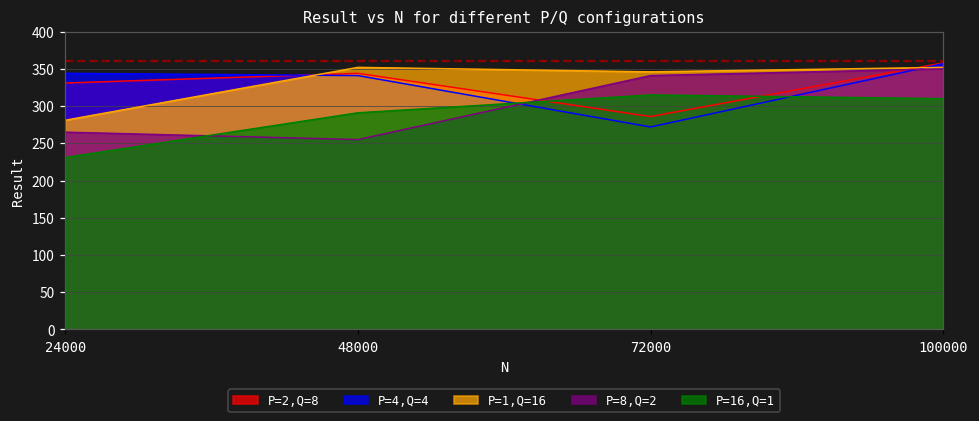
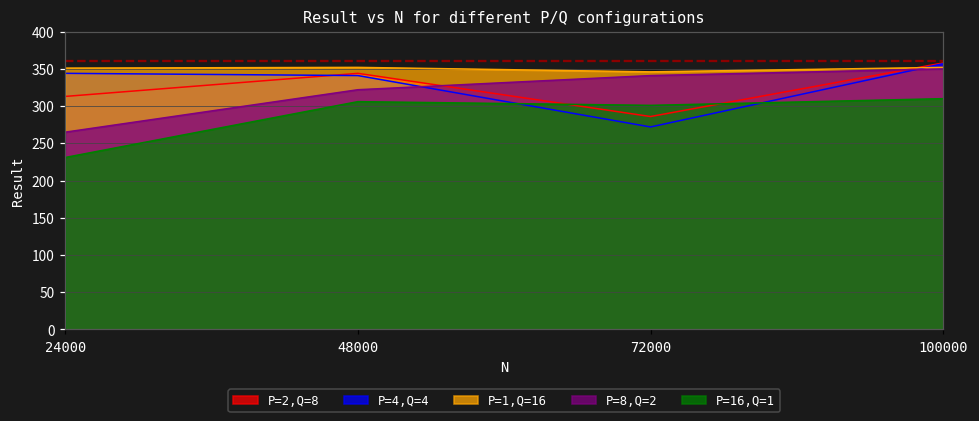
  {
    "P=2,Q=8": {
-     "24000": 330,
+     "24000": 310,
      "72000": 290
    },
    "P=4,Q=4": {
      "24000": 340,
      "72000": 270
    },
    "P=1,Q=16": {
-     "24000": 280,
+     "24000": 350,
      "48000": 350,
      "72000": 350
    },
    "P=8,Q=2": {
      "24000": 270,
-     "48000": 260,
+     "48000": 320,
      "72000": 340
    },
    "P=16,Q=1": {
      "24000": 230,
-     "48000": 290,
-     "72000": 320,
+     "48000": 310,
+     "72000": 300,
      "100000": 310
    }
  }
